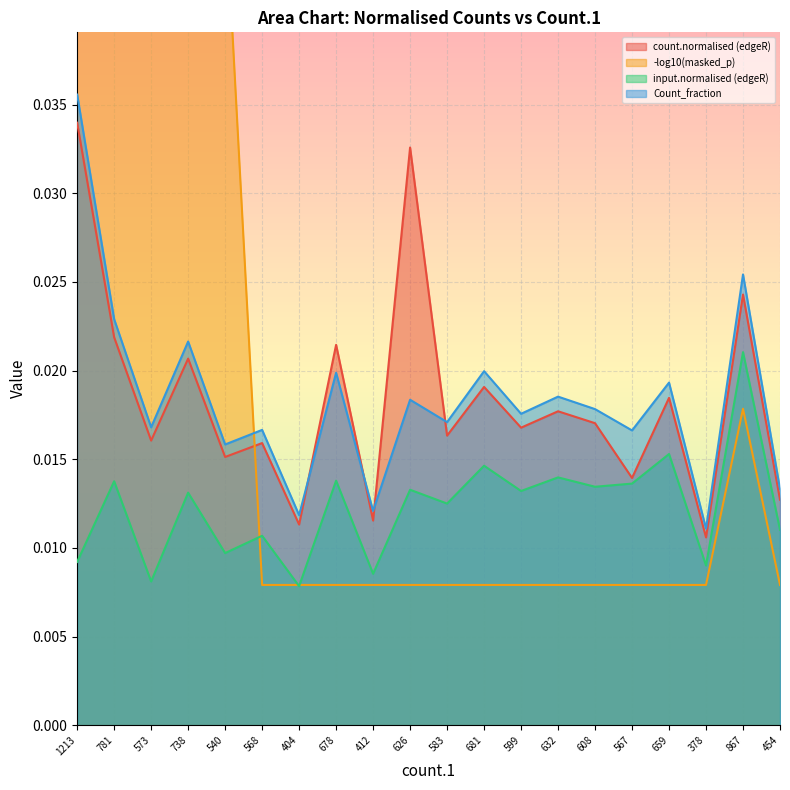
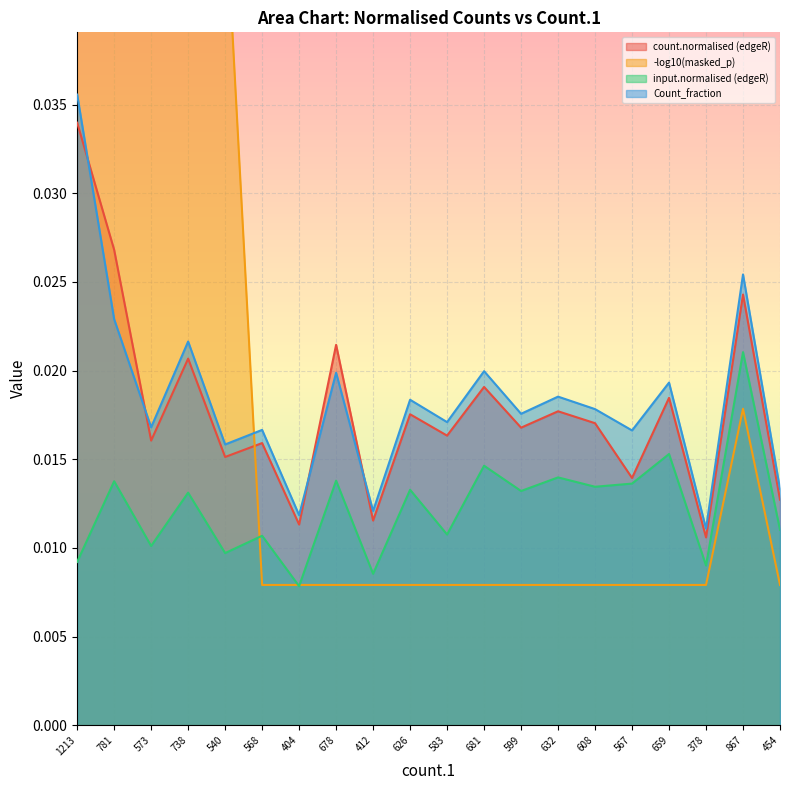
  {
    "count.normalised (edgeR)": {
      "1213": 0.0340,
-     "781": 0.0219,
+     "781": 0.0268,
      "573": 0.0161,
      "738": 0.0207,
      "540": 0.0151,
      "568": 0.0159,
      "404": 0.0113,
      "678": 0.0215,
      "412": 0.0115,
-     "626": 0.0326,
+     "626": 0.0175,
      "583": 0.0163,
      "681": 0.0191,
      "599": 0.0168,
      "632": 0.0177,
      "608": 0.0170,
      "567": 0.0139,
      "659": 0.0185,
      "378": 0.0106,
      "867": 0.0243,
      "454": 0.0127
    },
    "-log10(masked_p)": {
      "568": 0.0079,
      "678": 0.0079,
      "412": 0.0079,
      "626": 0.0079,
      "583": 0.0079,
      "681": 0.0079,
      "599": 0.0079,
      "632": 0.0079,
      "608": 0.0079,
      "567": 0.0079,
      "659": 0.0079,
      "378": 0.0079,
      "867": 0.0178,
      "454": 0.0079
    },
    "input.normalised (edgeR)": {
      "1213": 0.0092,
      "781": 0.0138,
-     "573": 0.0081,
+     "573": 0.0101,
      "738": 0.0131,
      "540": 0.0097,
      "568": 0.0107,
      "678": 0.0138,
      "412": 0.0085,
      "626": 0.0133,
-     "583": 0.0125,
+     "583": 0.0108,
      "681": 0.0146,
      "599": 0.0132,
      "632": 0.0140,
      "608": 0.0134,
      "567": 0.0136,
      "659": 0.0153,
      "378": 0.0090,
      "867": 0.0210,
      "454": 0.0110
    },
    "Count_fraction": {
      "1213": 0.0356,
      "781": 0.0229,
      "573": 0.0168,
      "738": 0.0216,
      "540": 0.0158,
      "568": 0.0167,
      "404": 0.0118,
      "678": 0.0199,
      "412": 0.0121,
      "626": 0.0184,
      "583": 0.0171,
      "681": 0.0200,
      "599": 0.0176,
      "632": 0.0185,
      "608": 0.0178,
      "567": 0.0166,
      "659": 0.0193,
      "378": 0.0111,
      "867": 0.0254,
      "454": 0.0133
    }
  }
